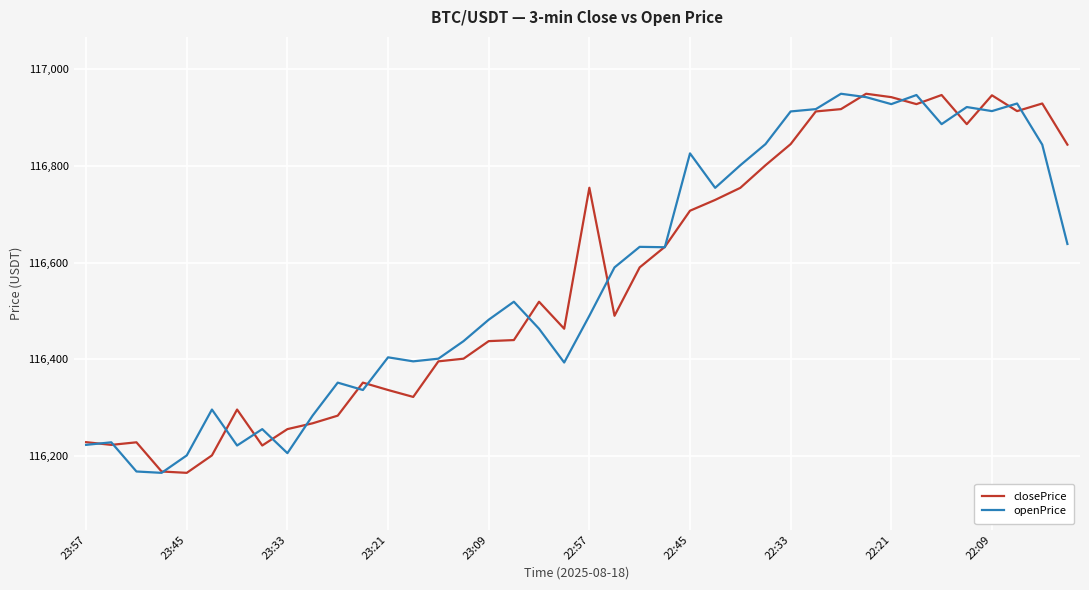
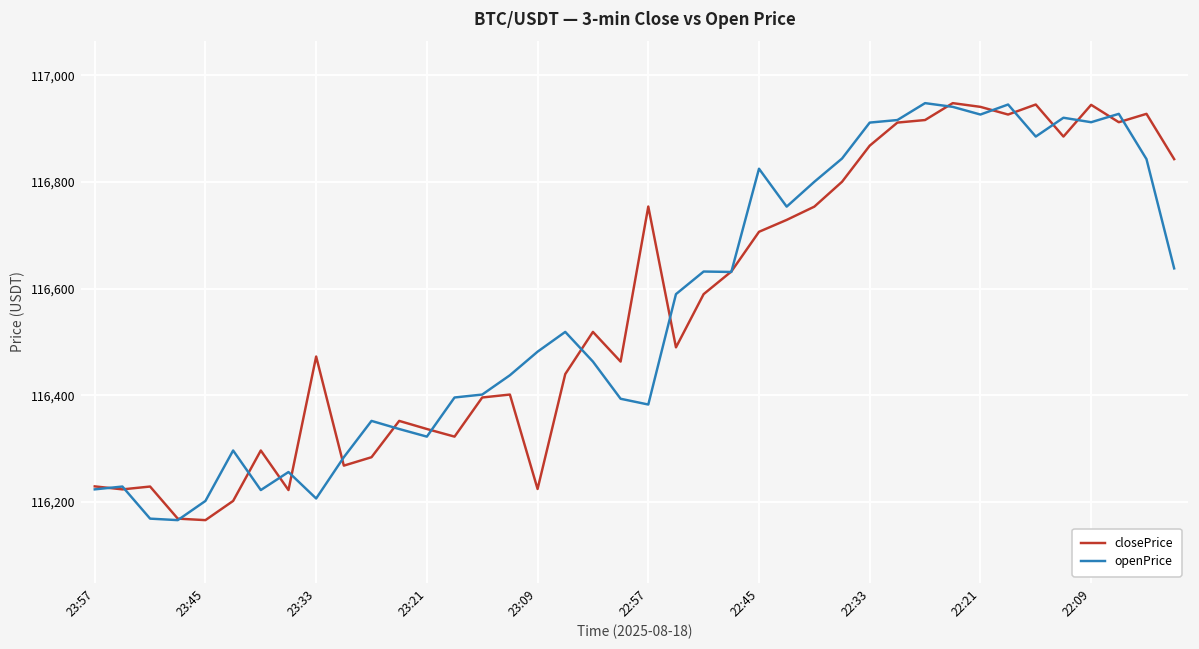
  {
    "closePrice": {
      "23:57": "116,230",
      "23:45": "116,170",
-     "23:33": "116,260",
+     "23:33": "116,470",
      "23:21": "116,340",
-     "23:09": "116,440",
+     "23:09": "116,220",
      "22:57": "116,750",
      "22:45": "116,710",
-     "22:33": "116,840",
+     "22:33": "116,870",
      "22:21": "116,940",
      "22:09": "116,940"
    },
    "openPrice": {
      "23:57": "116,220",
      "23:45": "116,200",
      "23:33": "116,210",
-     "23:21": "116,400",
+     "23:21": "116,320",
      "23:09": "116,480",
-     "22:57": "116,490",
+     "22:57": "116,380",
      "22:45": "116,830",
      "22:33": "116,910",
      "22:21": "116,930",
      "22:09": "116,910"
    }
  }
